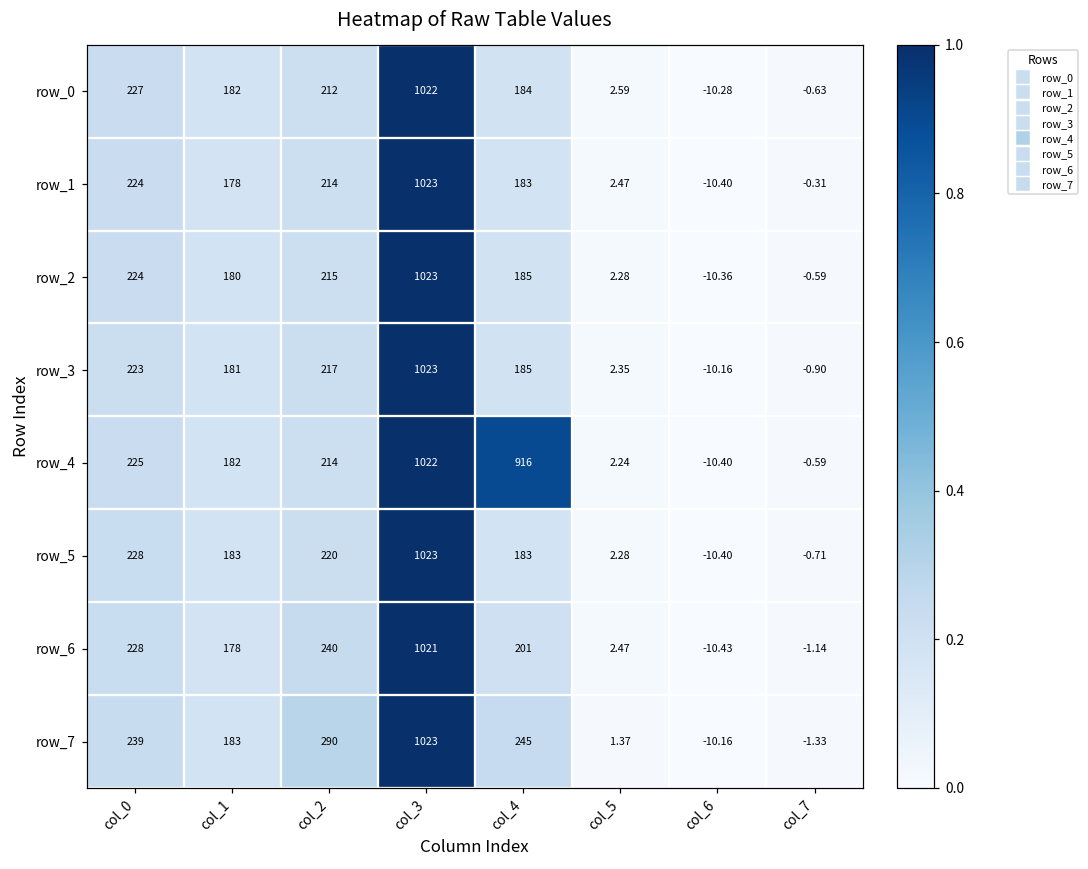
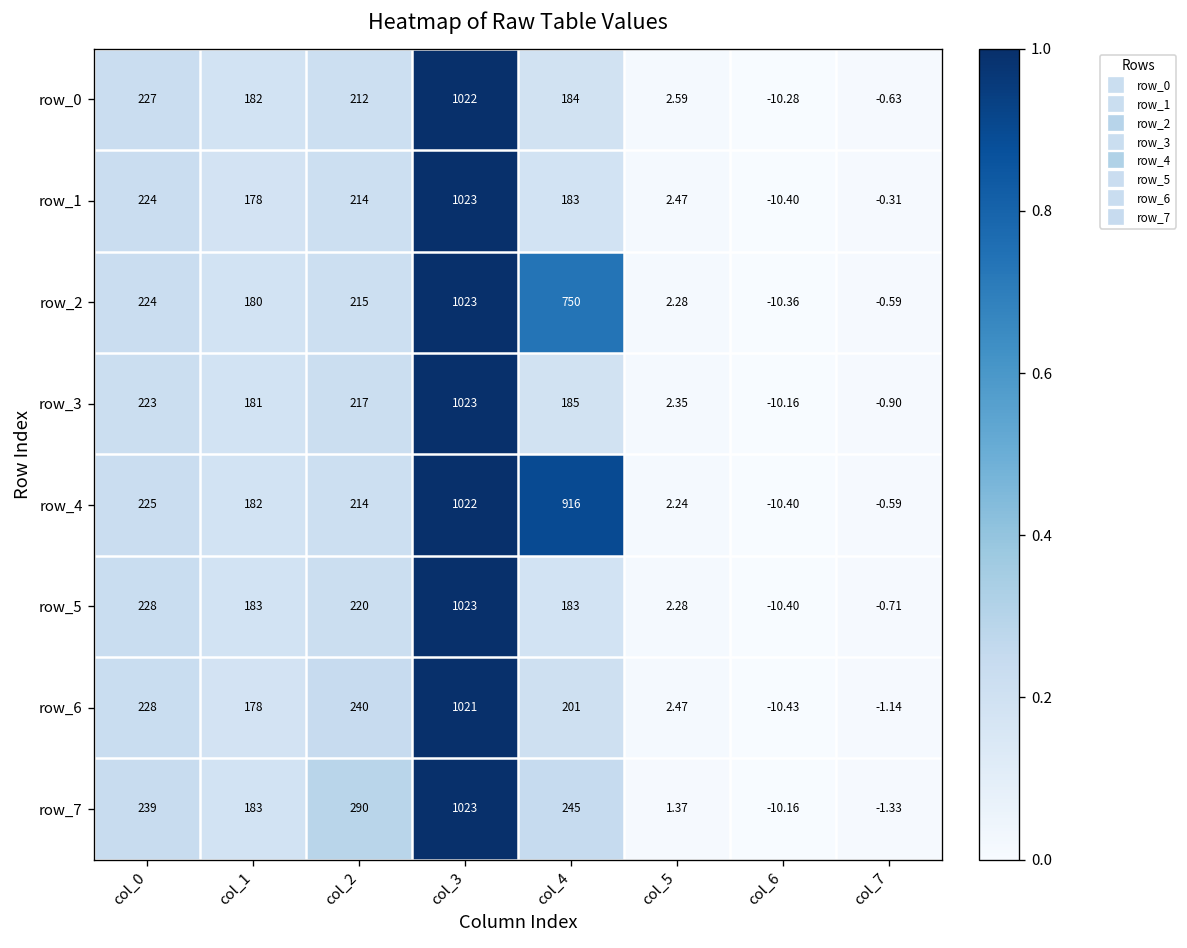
  {
    "row_0": {
      "col_0": 227,
      "col_1": 182,
      "col_2": 212,
      "col_3": 1022,
      "col_4": 184,
      "col_5": 2.59,
      "col_6": -10.28,
      "col_7": -0.63
    },
    "row_1": {
      "col_0": 224,
      "col_1": 178,
      "col_2": 214,
      "col_3": 1023,
      "col_4": 183,
      "col_5": 2.47,
      "col_6": -10.40,
      "col_7": -0.31
    },
    "row_2": {
      "col_0": 224,
      "col_1": 180,
      "col_2": 215,
      "col_3": 1023,
-     "col_4": 185,
+     "col_4": 750,
      "col_5": 2.28,
      "col_6": -10.36,
      "col_7": -0.59
    },
    "row_3": {
      "col_0": 223,
      "col_1": 181,
      "col_2": 217,
      "col_3": 1023,
      "col_4": 185,
      "col_5": 2.35,
      "col_6": -10.16,
      "col_7": -0.90
    },
    "row_4": {
      "col_0": 225,
      "col_1": 182,
      "col_2": 214,
      "col_3": 1022,
      "col_4": 916,
      "col_5": 2.24,
      "col_6": -10.40,
      "col_7": -0.59
    },
    "row_5": {
      "col_0": 228,
      "col_1": 183,
      "col_2": 220,
      "col_3": 1023,
      "col_4": 183,
      "col_5": 2.28,
      "col_6": -10.40,
      "col_7": -0.71
    },
    "row_6": {
      "col_0": 228,
      "col_1": 178,
      "col_2": 240,
      "col_3": 1021,
      "col_4": 201,
      "col_5": 2.47,
      "col_6": -10.43,
      "col_7": -1.14
    },
    "row_7": {
      "col_0": 239,
      "col_1": 183,
      "col_2": 290,
      "col_3": 1023,
      "col_4": 245,
      "col_5": 1.37,
      "col_6": -10.16,
      "col_7": -1.33
    }
  }
